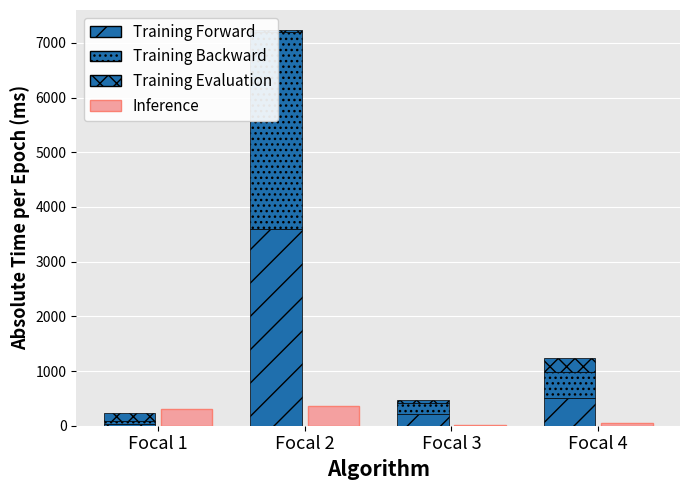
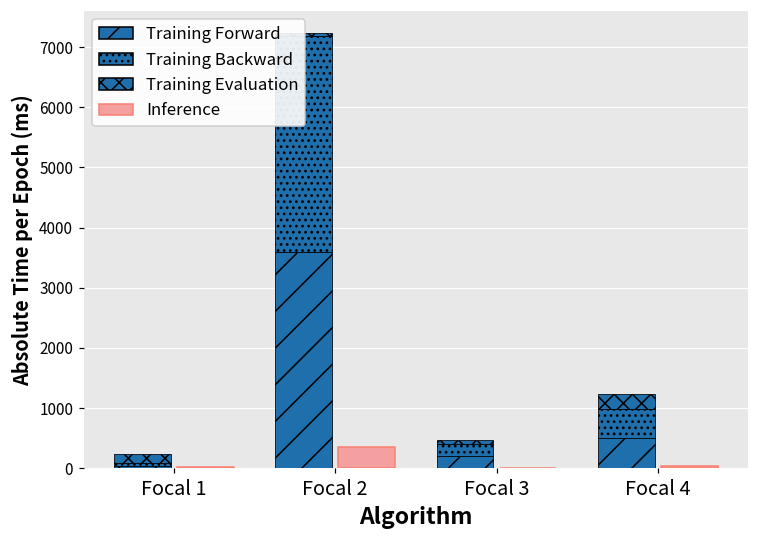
  {
    "Inference": {
-     "Focal 1": 300,
+     "Focal 1": 0,
      "Focal 2": 400,
      "Focal 4": 0
    }
  }
